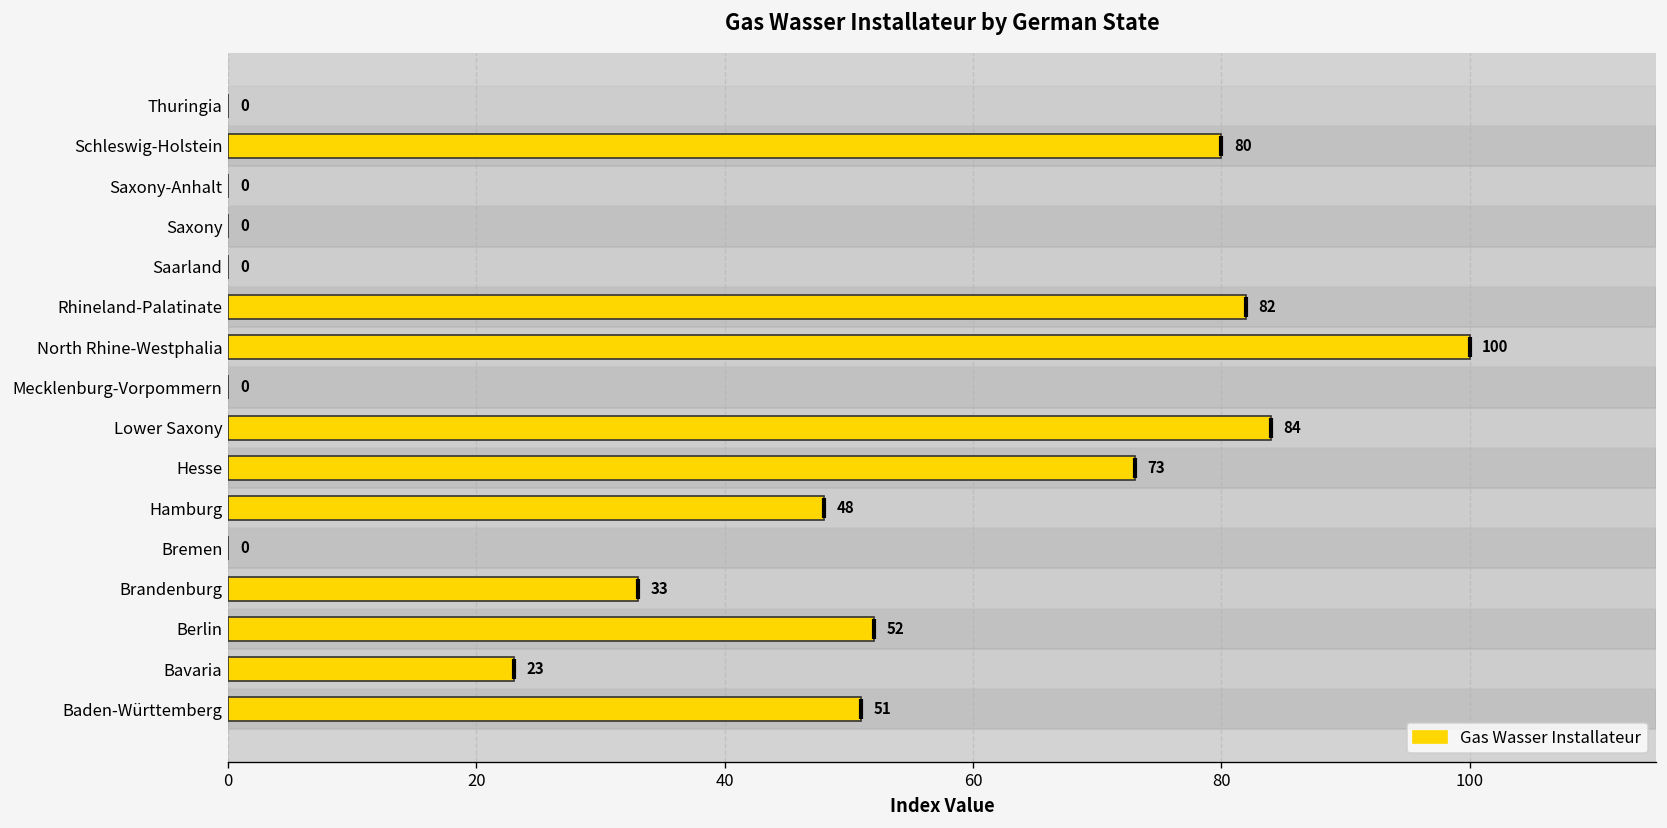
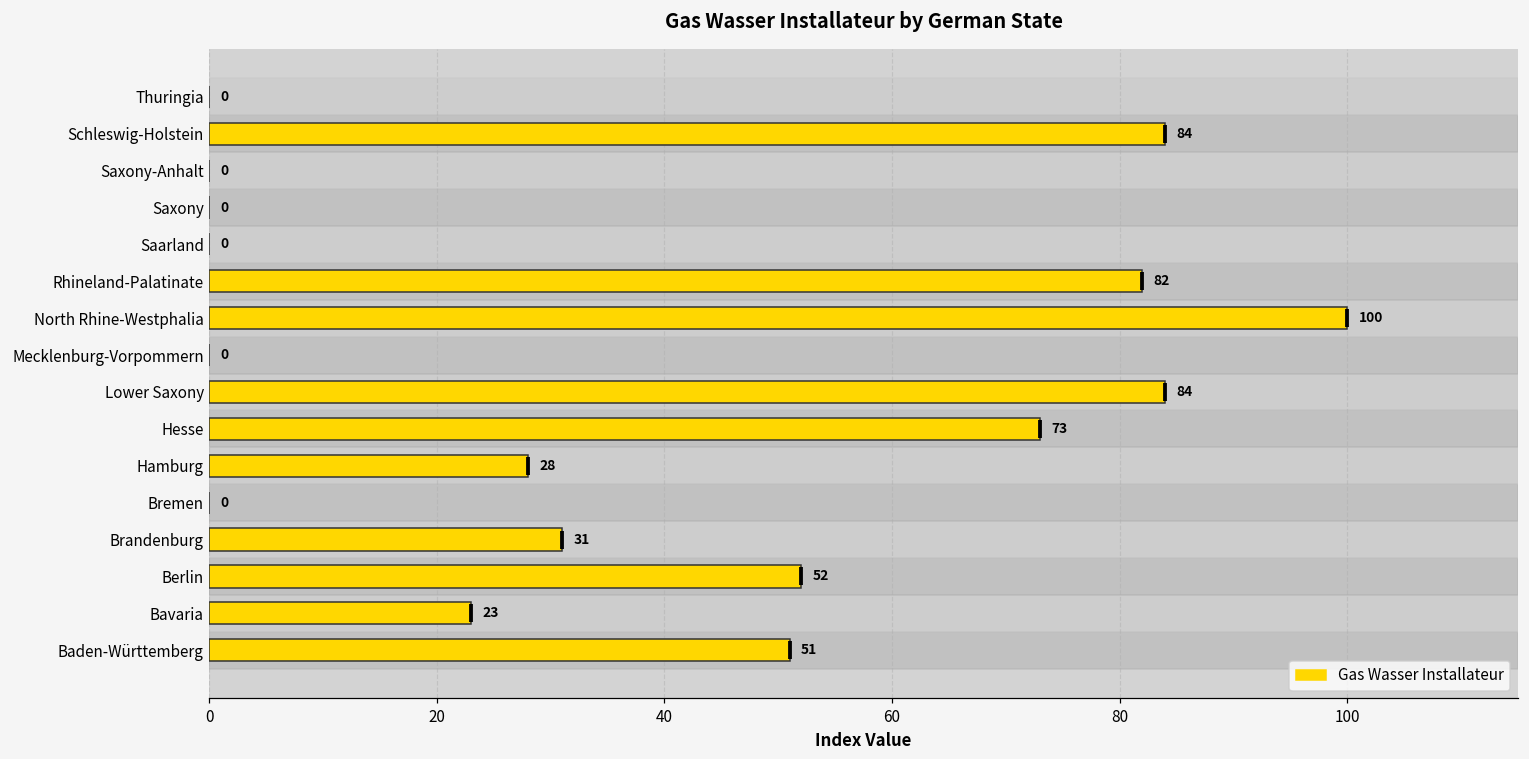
  {
    "Gas Wasser Installateur": {
      "Thuringia": 0,
-     "Schleswig-Holstein": 80,
+     "Schleswig-Holstein": 84,
      "Saxony-Anhalt": 0,
      "Saxony": 0,
      "Saarland": 0,
      "Rhineland-Palatinate": 82,
      "North Rhine-Westphalia": 100,
      "Mecklenburg-Vorpommern": 0,
      "Lower Saxony": 84,
      "Hesse": 73,
-     "Hamburg": 48,
+     "Hamburg": 28,
      "Bremen": 0,
-     "Brandenburg": 33,
+     "Brandenburg": 31,
      "Berlin": 52,
      "Bavaria": 23,
      "Baden-Württemberg": 51
    }
  }
